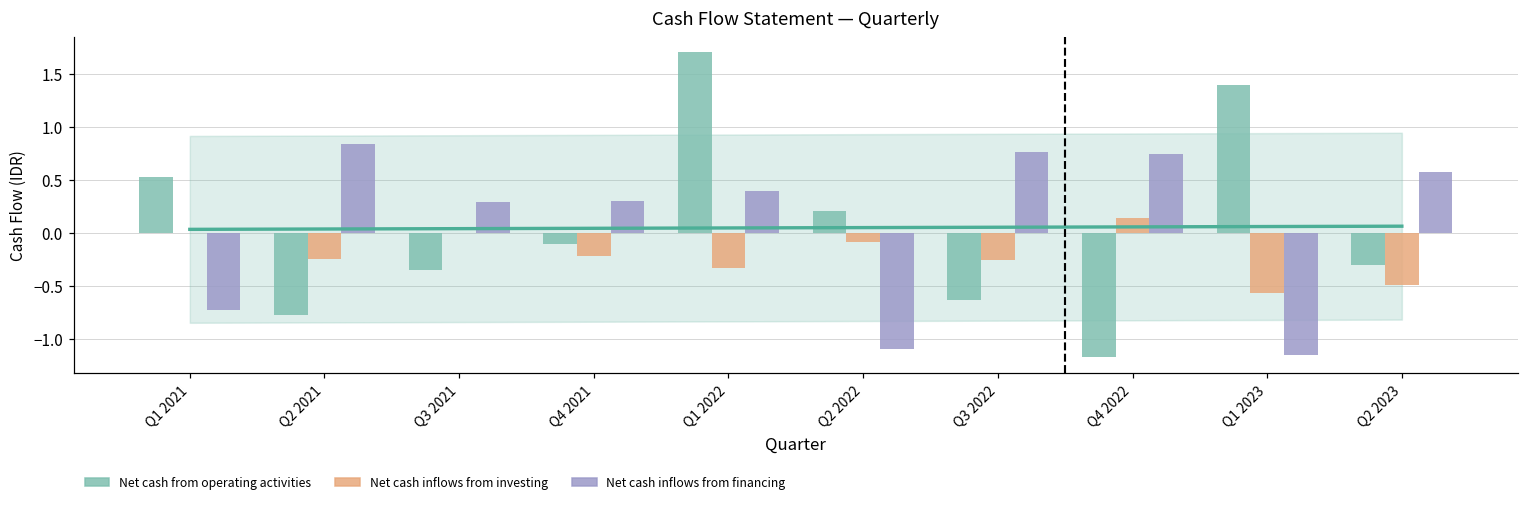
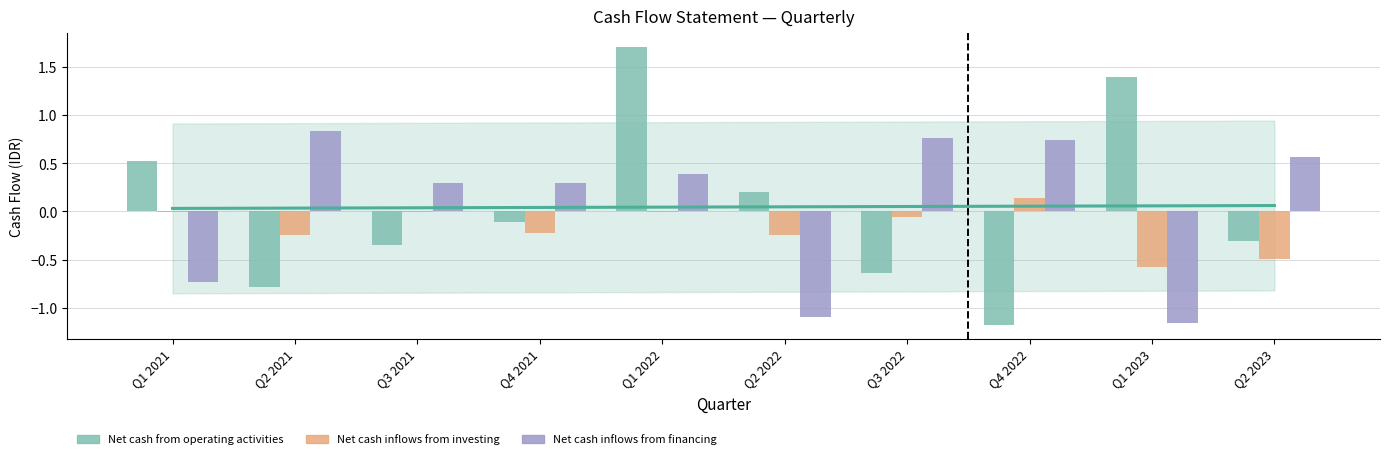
  {
    "Net cash inflows from investing": {
      "Q2 2021": -0.2,
      "Q4 2021": -0.2,
-     "Q1 2022": -0.3,
-     "Q2 2022": -0.1,
-     "Q3 2022": -0.3,
+     "Q1 2022": 0.0,
+     "Q2 2022": -0.2,
+     "Q3 2022": -0.1,
      "Q4 2022": 0.1,
      "Q1 2023": -0.6,
      "Q2 2023": -0.5
    }
  }
